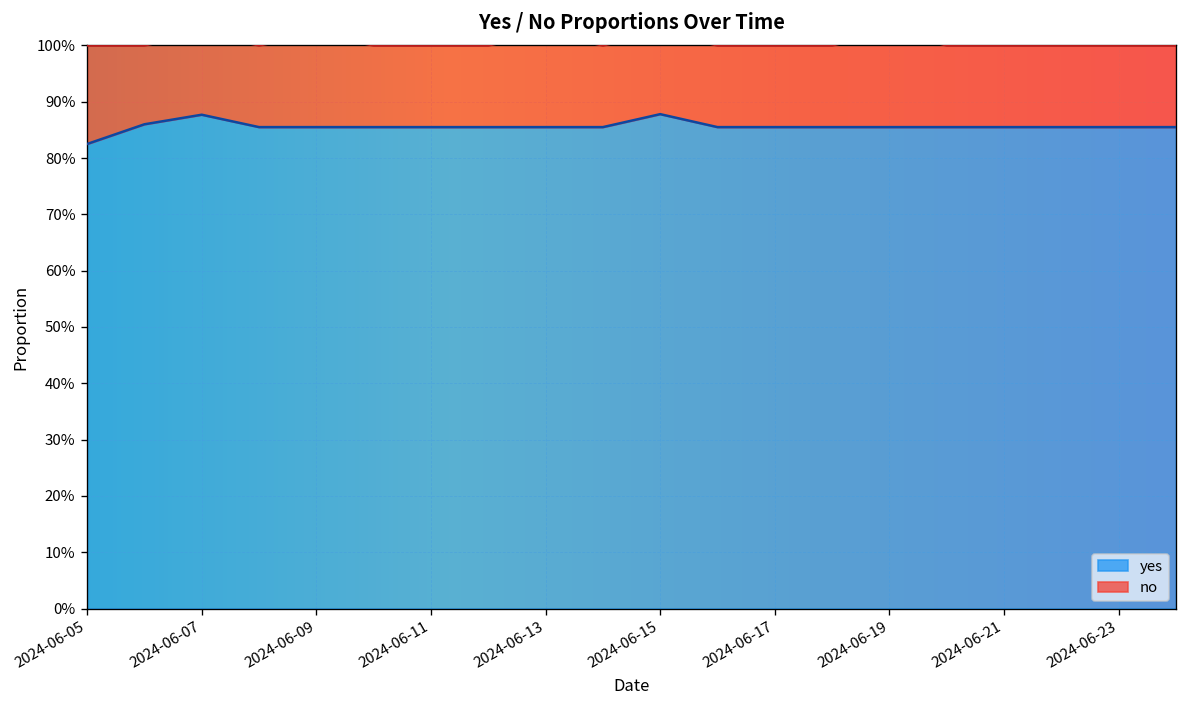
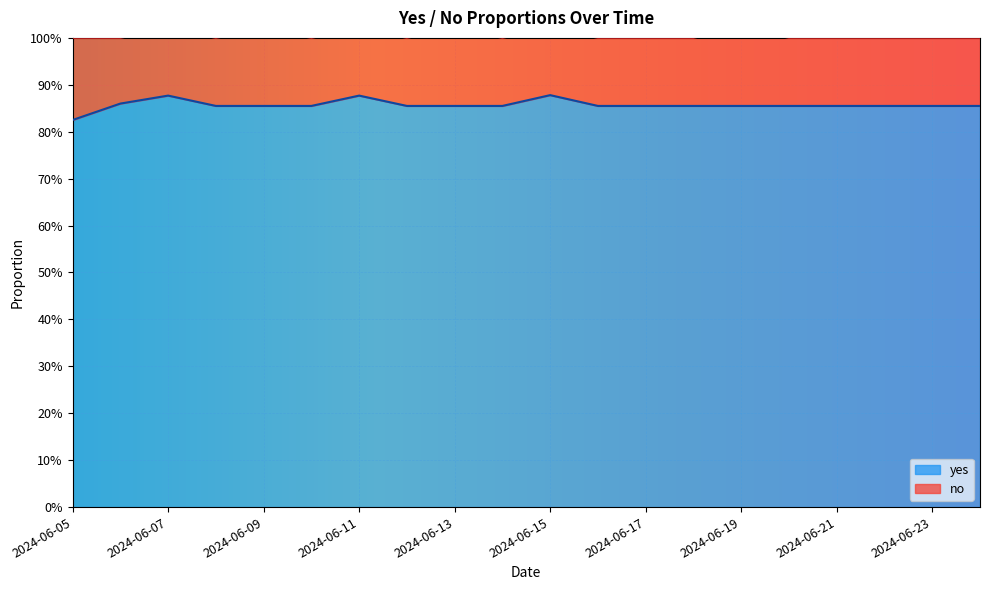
  {
    "yes": {
      "2024-06-05": "83%",
      "2024-06-07": "88%",
      "2024-06-09": "86%",
-     "2024-06-11": "86%",
+     "2024-06-11": "88%",
      "2024-06-13": "86%",
      "2024-06-15": "88%",
      "2024-06-17": "86%",
      "2024-06-19": "86%",
      "2024-06-21": "86%",
      "2024-06-23": "86%"
    },
    "no": {
      "2024-06-05": "18%",
      "2024-06-17": "15%",
      "2024-06-21": "15%",
      "2024-06-23": "15%"
    }
  }
